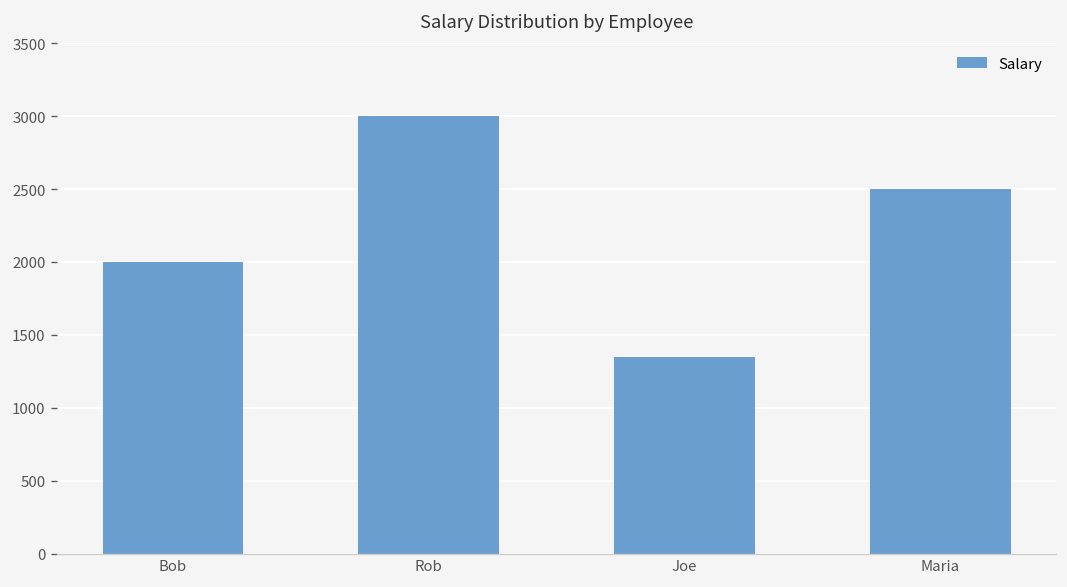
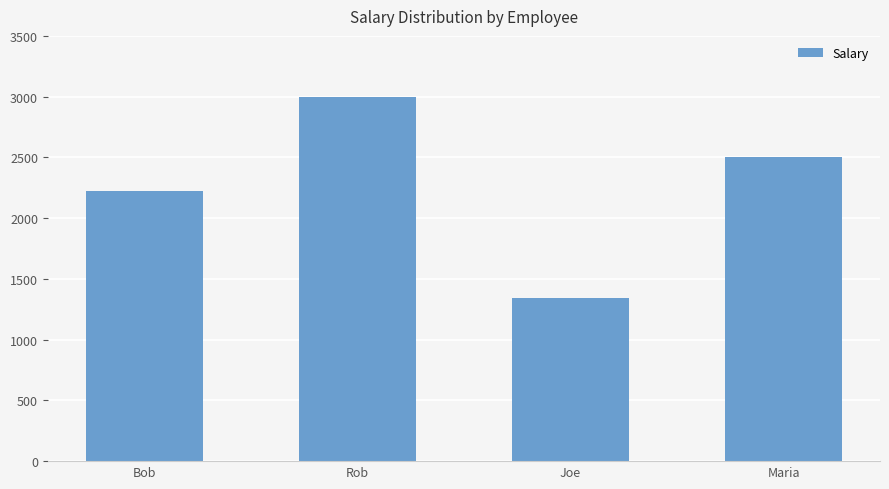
  {
-   "Bob": 2000,
+   "Bob": 2220,
    "Rob": 3000,
    "Joe": 1350,
    "Maria": 2500
  }
